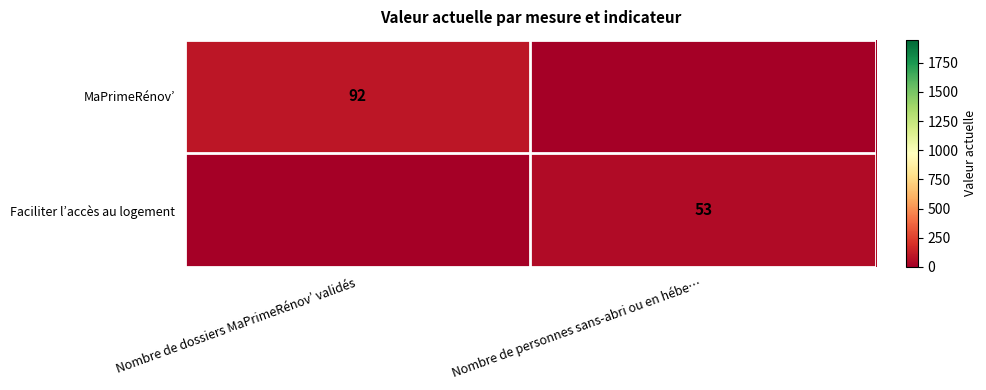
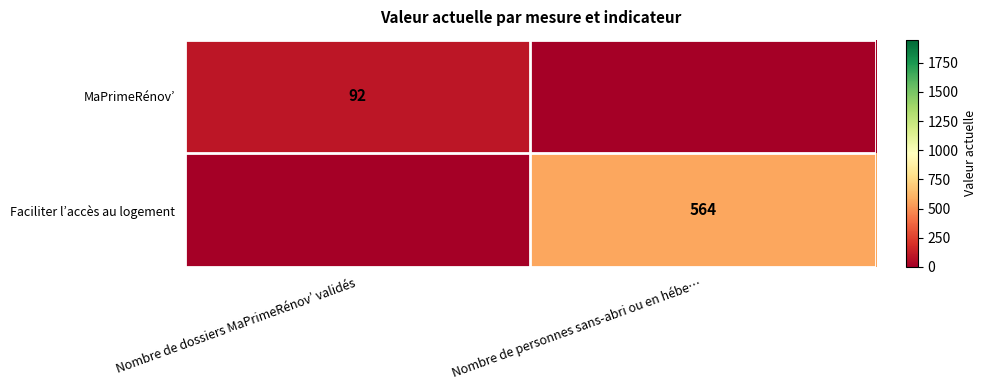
  {
    "MaPrimeRénov’": {
      "Nombre de dossiers MaPrimeRénov’ validés": 92
    },
    "Faciliter l’accès au logement": {
-     "Nombre de personnes sans-abri ou en hébe…": 53
+     "Nombre de personnes sans-abri ou en hébe…": 564
    }
  }
